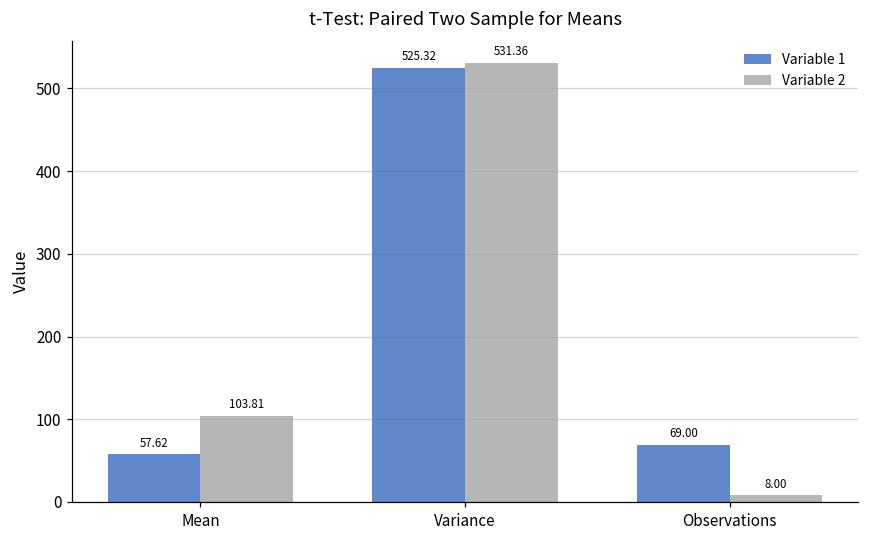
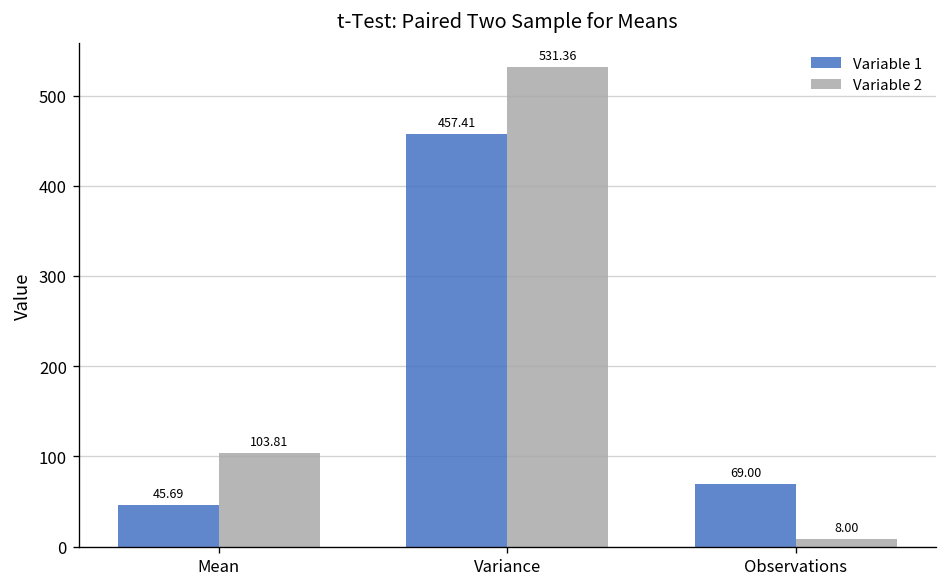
  {
    "Variable 1": {
-     "Mean": 57.62,
-     "Variance": 525.32,
+     "Mean": 45.69,
+     "Variance": 457.41,
      "Observations": 69.00
    },
    "Variable 2": {
      "Mean": 103.81,
      "Variance": 531.36,
      "Observations": 8.00
    }
  }
